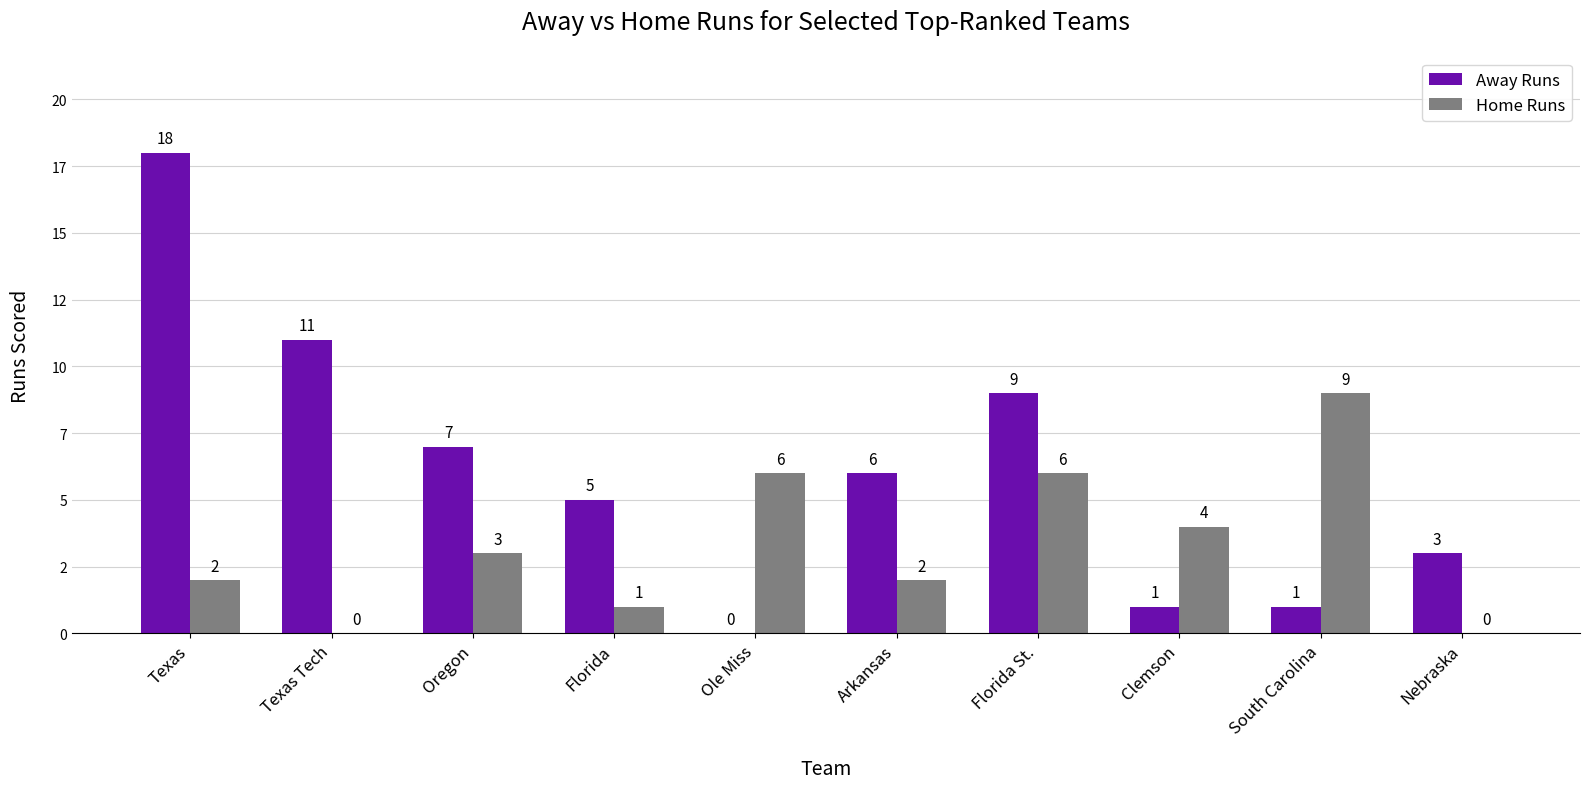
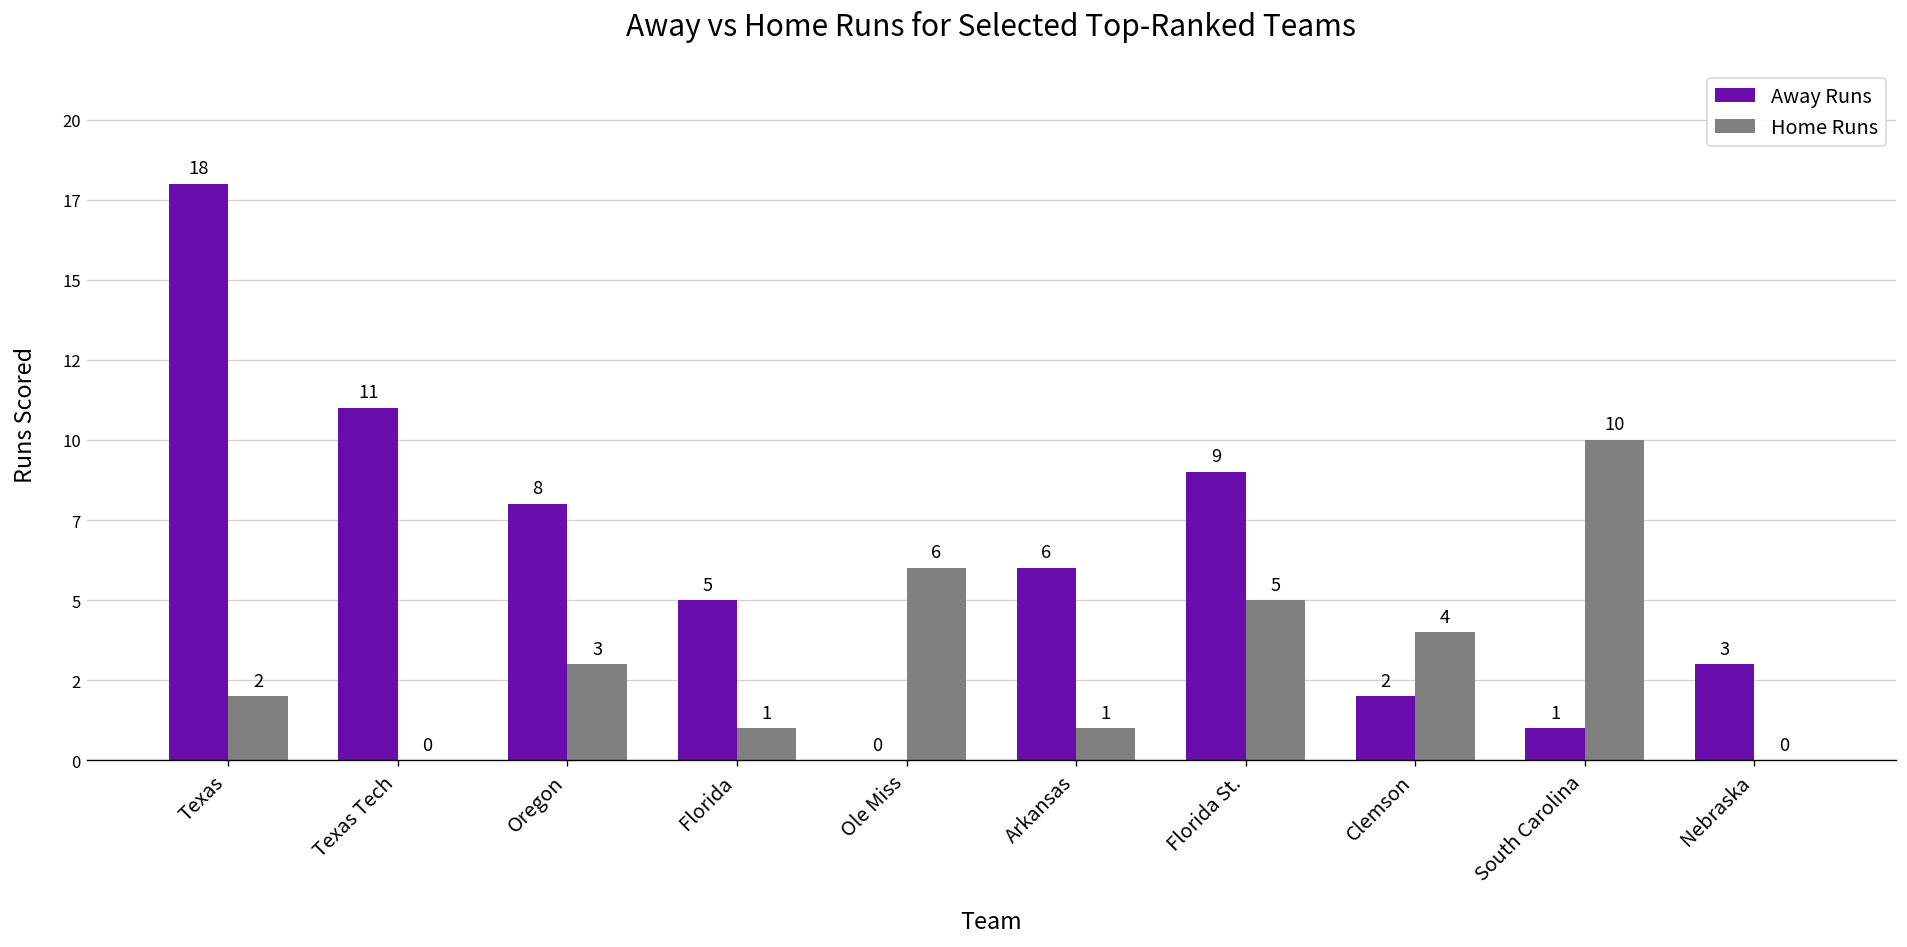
  {
    "Away Runs": {
      "Texas": 18,
      "Texas Tech": 11,
-     "Oregon": 7,
+     "Oregon": 8,
      "Florida": 5,
      "Ole Miss": 0,
      "Arkansas": 6,
      "Florida St.": 9,
-     "Clemson": 1,
+     "Clemson": 2,
      "South Carolina": 1,
      "Nebraska": 3
    },
    "Home Runs": {
      "Texas": 2,
      "Texas Tech": 0,
      "Oregon": 3,
      "Florida": 1,
      "Ole Miss": 6,
-     "Arkansas": 2,
-     "Florida St.": 6,
+     "Arkansas": 1,
+     "Florida St.": 5,
      "Clemson": 4,
-     "South Carolina": 9,
+     "South Carolina": 10,
      "Nebraska": 0
    }
  }
